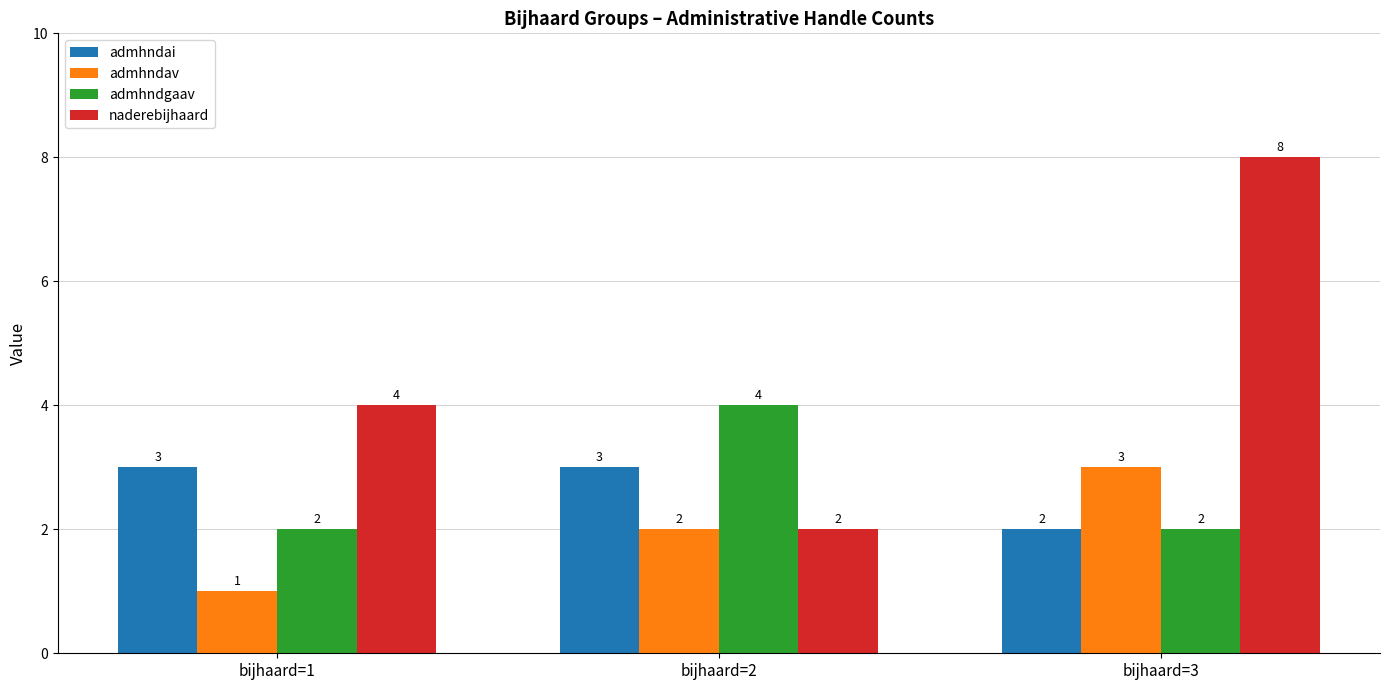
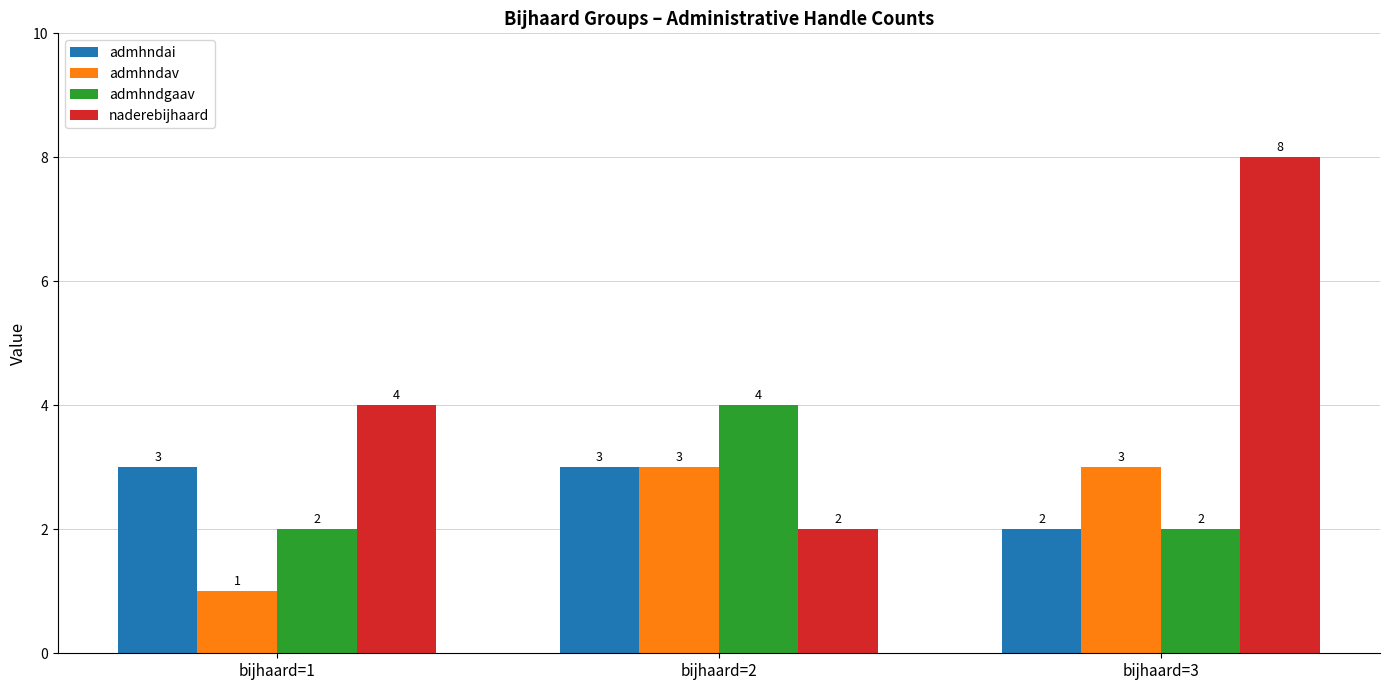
  {
    "admhndai": {
      "bijhaard=1": 3,
      "bijhaard=2": 3,
      "bijhaard=3": 2
    },
    "admhndav": {
      "bijhaard=1": 1,
-     "bijhaard=2": 2,
+     "bijhaard=2": 3,
      "bijhaard=3": 3
    },
    "admhndgaav": {
      "bijhaard=1": 2,
      "bijhaard=2": 4,
      "bijhaard=3": 2
    },
    "naderebijhaard": {
      "bijhaard=1": 4,
      "bijhaard=2": 2,
      "bijhaard=3": 8
    }
  }
